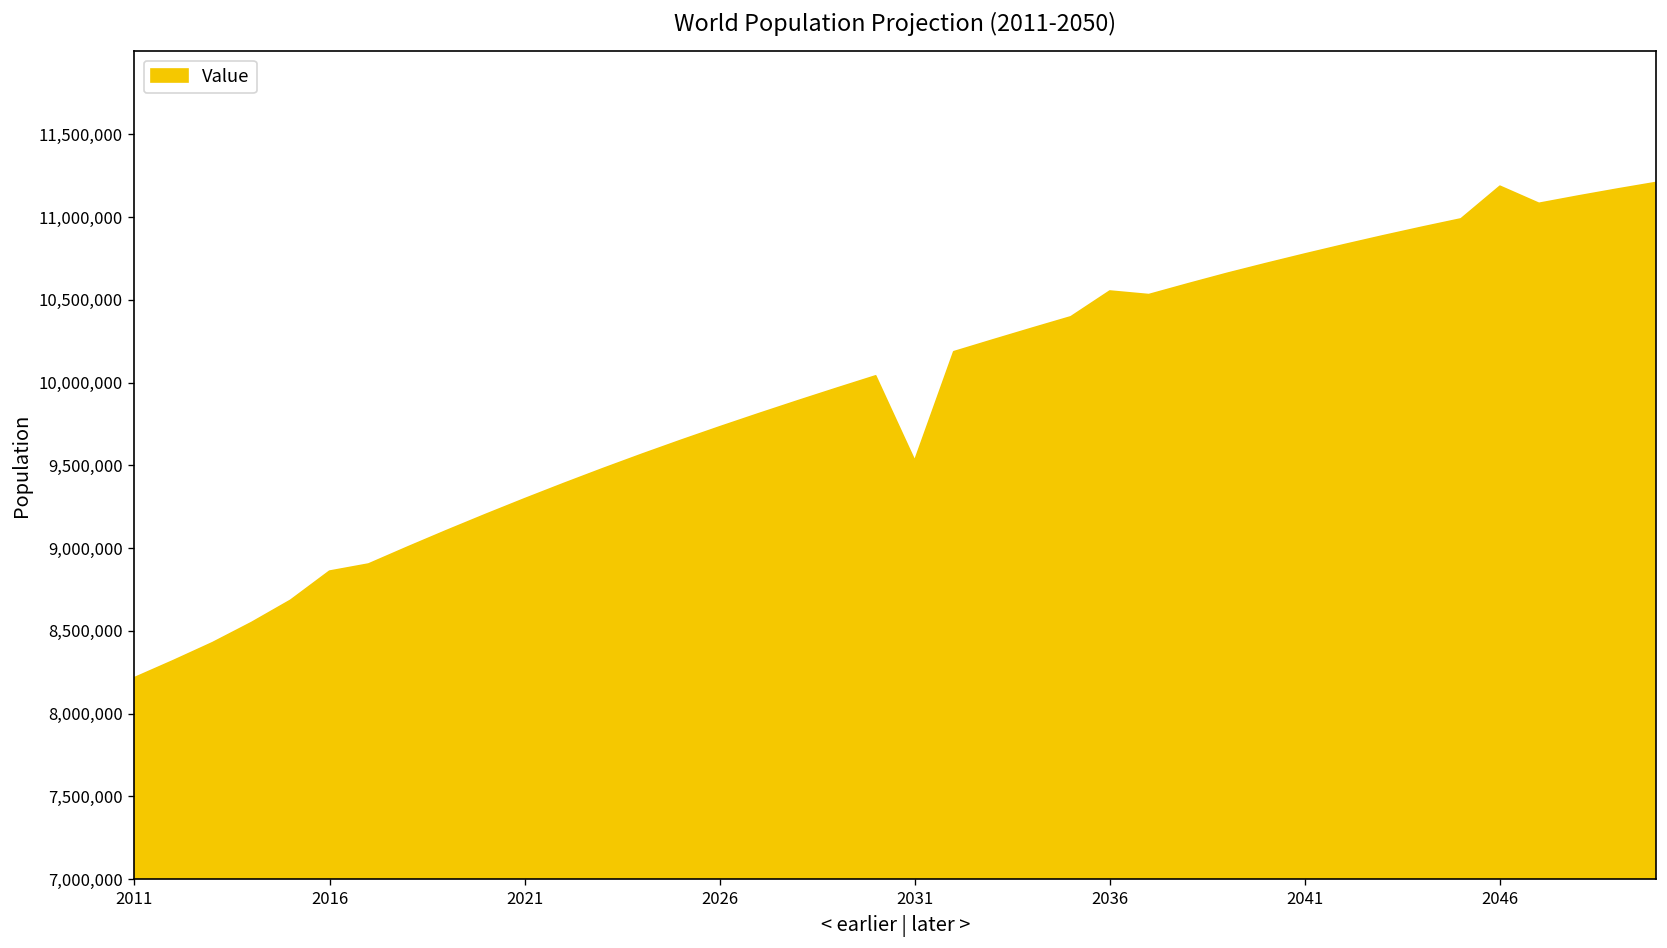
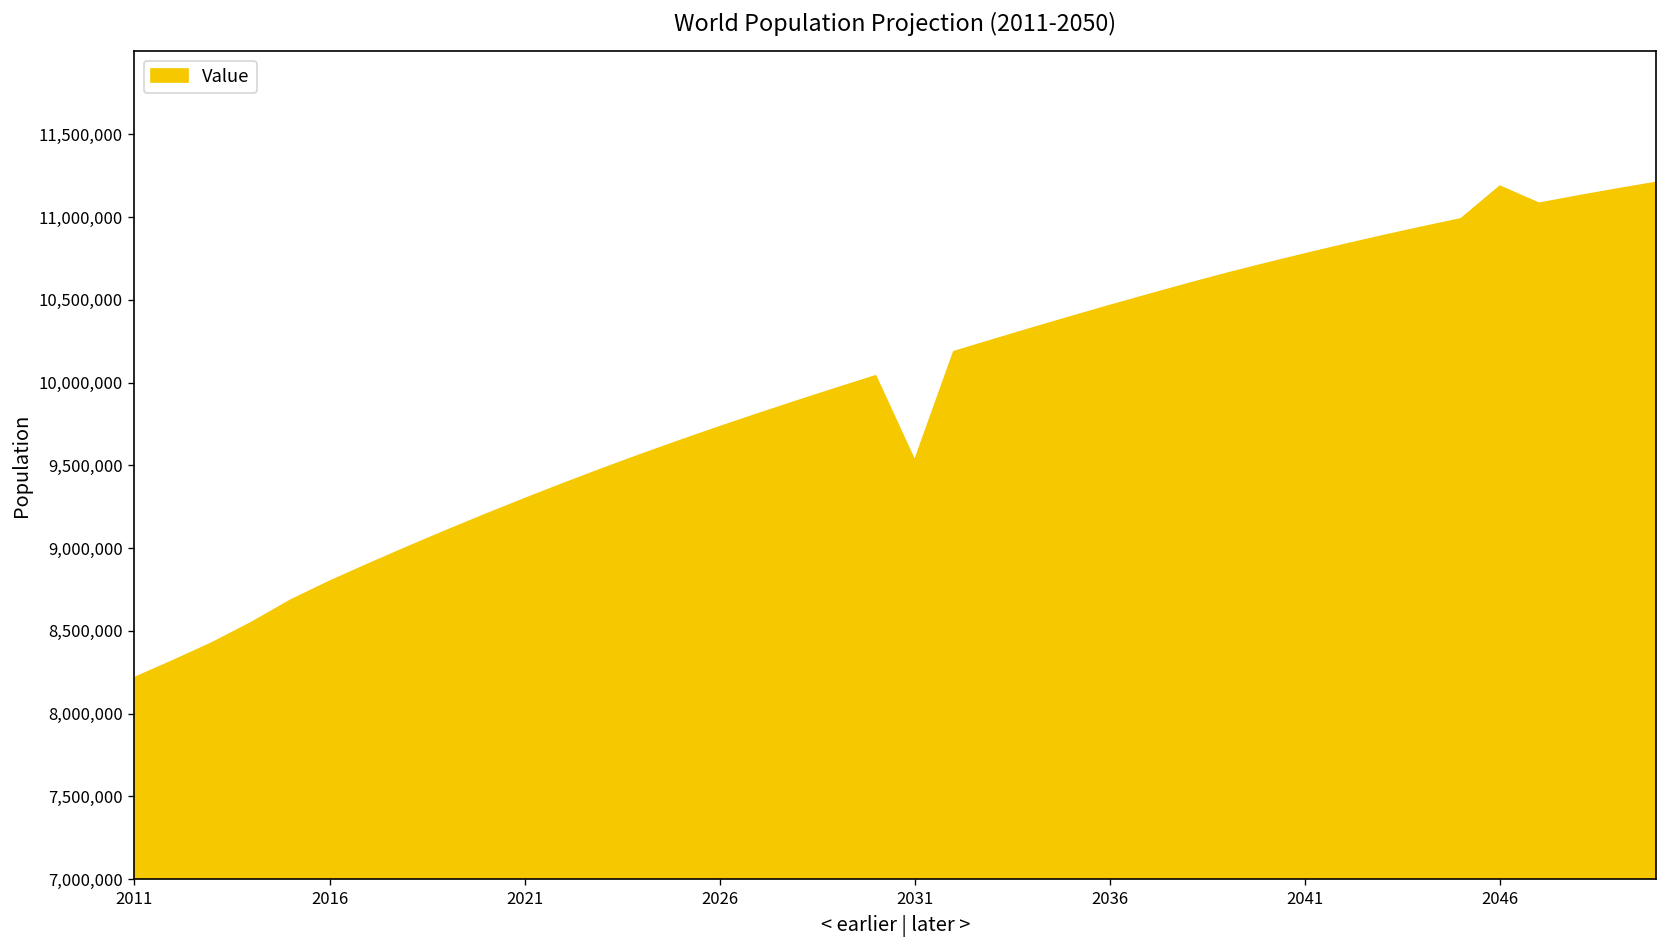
  {
    "2011": "8,220,000",
-   "2016": "8,860,000",
+   "2016": "8,800,000",
    "2021": "9,300,000",
    "2026": "9,730,000",
    "2031": "9,530,000",
-   "2036": "10,550,000",
+   "2036": "10,460,000",
    "2041": "10,780,000",
    "2046": "11,190,000"
  }
